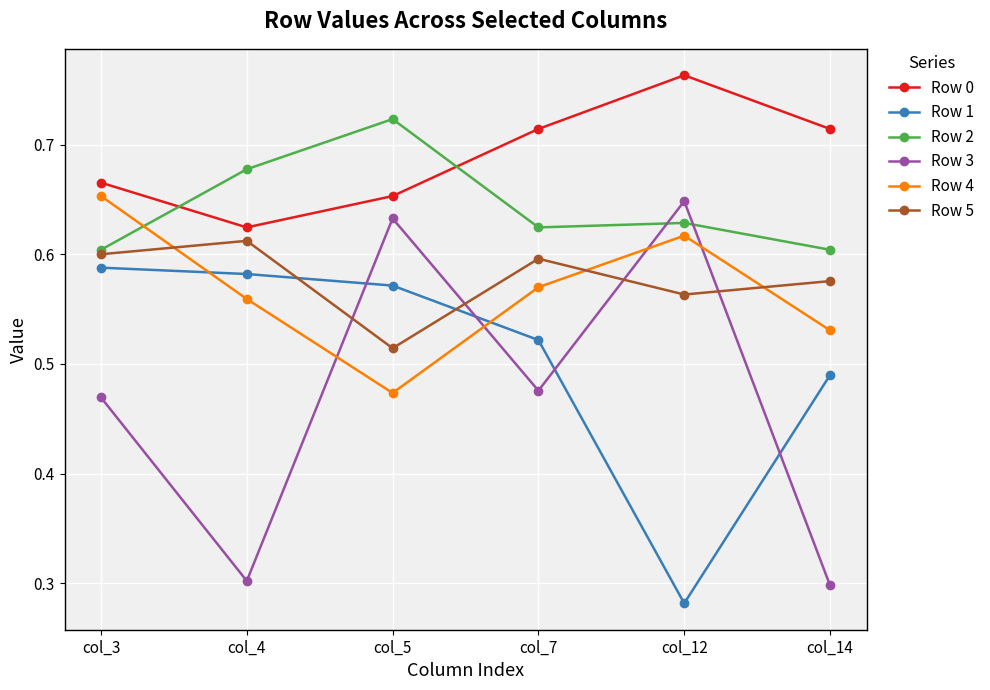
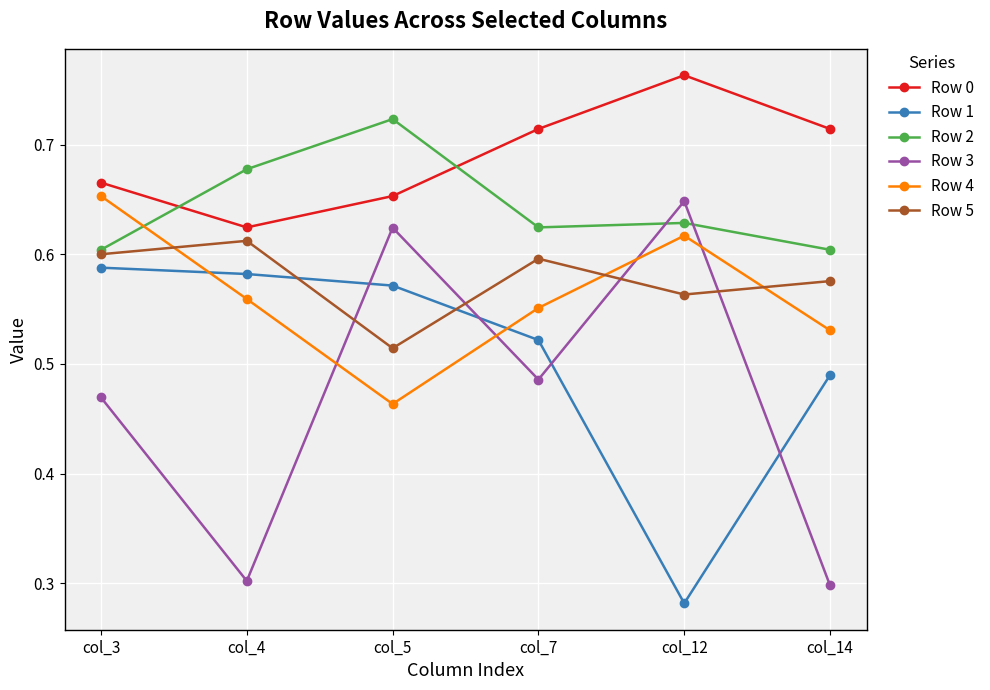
  {
    "Row 0": {
      "col_3": 0.665,
      "col_4": 0.624,
      "col_5": 0.653,
      "col_7": 0.714,
      "col_12": 0.763,
      "col_14": 0.714
    },
    "Row 1": {
      "col_3": 0.588,
      "col_4": 0.582,
      "col_5": 0.571,
      "col_7": 0.522,
      "col_12": 0.282,
      "col_14": 0.490
    },
    "Row 2": {
      "col_3": 0.604,
      "col_4": 0.678,
      "col_5": 0.723,
      "col_7": 0.624,
      "col_12": 0.629,
      "col_14": 0.604
    },
    "Row 3": {
      "col_3": 0.469,
      "col_4": 0.302,
-     "col_5": 0.633,
-     "col_7": 0.476,
+     "col_5": 0.624,
+     "col_7": 0.486,
      "col_12": 0.648,
      "col_14": 0.298
    },
    "Row 4": {
      "col_3": 0.653,
      "col_4": 0.559,
-     "col_5": 0.473,
-     "col_7": 0.570,
+     "col_5": 0.463,
+     "col_7": 0.551,
      "col_12": 0.617,
      "col_14": 0.531
    },
    "Row 5": {
      "col_3": 0.600,
      "col_4": 0.612,
      "col_5": 0.514,
      "col_7": 0.596,
      "col_12": 0.563,
      "col_14": 0.576
    }
  }
